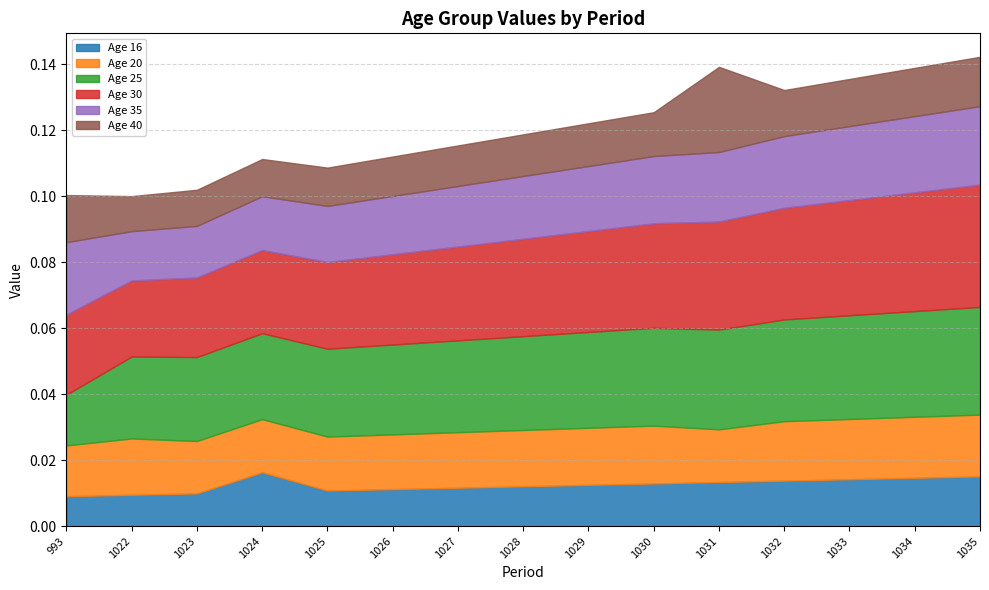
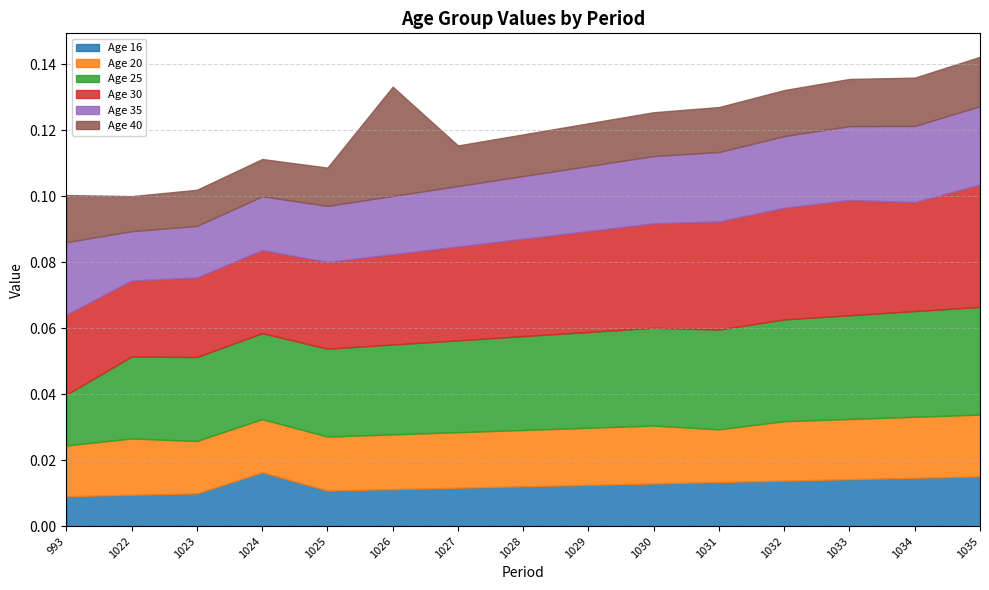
  {
    "Age 16": {
      "993": 0.009,
      "1022": 0.010,
      "1023": 0.010,
      "1024": 0.016,
      "1025": 0.011,
      "1026": 0.011,
      "1027": 0.012,
      "1028": 0.012,
      "1029": 0.013,
      "1030": 0.013,
      "1031": 0.013,
      "1032": 0.014,
      "1033": 0.014,
      "1034": 0.015,
      "1035": 0.015
    },
    "Age 20": {
      "993": 0.015,
      "1022": 0.017,
      "1023": 0.016,
      "1024": 0.016,
      "1025": 0.016,
      "1026": 0.017,
      "1027": 0.017,
      "1028": 0.017,
      "1029": 0.017,
      "1030": 0.018,
      "1031": 0.016,
      "1032": 0.018,
      "1033": 0.018,
      "1034": 0.018,
      "1035": 0.019
    },
    "Age 25": {
      "993": 0.015,
      "1022": 0.025,
      "1023": 0.025,
      "1024": 0.026,
      "1025": 0.027,
      "1026": 0.027,
      "1027": 0.028,
      "1028": 0.028,
      "1029": 0.029,
      "1030": 0.030,
      "1031": 0.030,
      "1032": 0.031,
      "1033": 0.031,
      "1034": 0.032,
      "1035": 0.033
    },
    "Age 30": {
      "993": 0.024,
      "1022": 0.023,
      "1023": 0.024,
      "1024": 0.025,
      "1025": 0.026,
      "1026": 0.027,
      "1027": 0.028,
      "1028": 0.030,
      "1029": 0.031,
      "1030": 0.032,
      "1031": 0.033,
      "1032": 0.034,
      "1033": 0.035,
-     "1034": 0.036,
+     "1034": 0.033,
      "1035": 0.037
    },
    "Age 35": {
      "993": 0.022,
      "1022": 0.015,
      "1023": 0.016,
      "1024": 0.016,
      "1025": 0.017,
      "1026": 0.018,
      "1027": 0.018,
      "1028": 0.019,
      "1029": 0.020,
      "1030": 0.020,
      "1031": 0.021,
      "1032": 0.022,
      "1033": 0.022,
      "1034": 0.023,
      "1035": 0.024
    },
    "Age 40": {
      "993": 0.014,
      "1022": 0.011,
      "1023": 0.011,
      "1024": 0.011,
      "1025": 0.012,
-     "1026": 0.012,
+     "1026": 0.033,
      "1027": 0.012,
      "1028": 0.013,
      "1029": 0.013,
      "1030": 0.013,
-     "1031": 0.026,
+     "1031": 0.014,
      "1032": 0.014,
      "1033": 0.014,
      "1034": 0.015,
      "1035": 0.015
    }
  }
